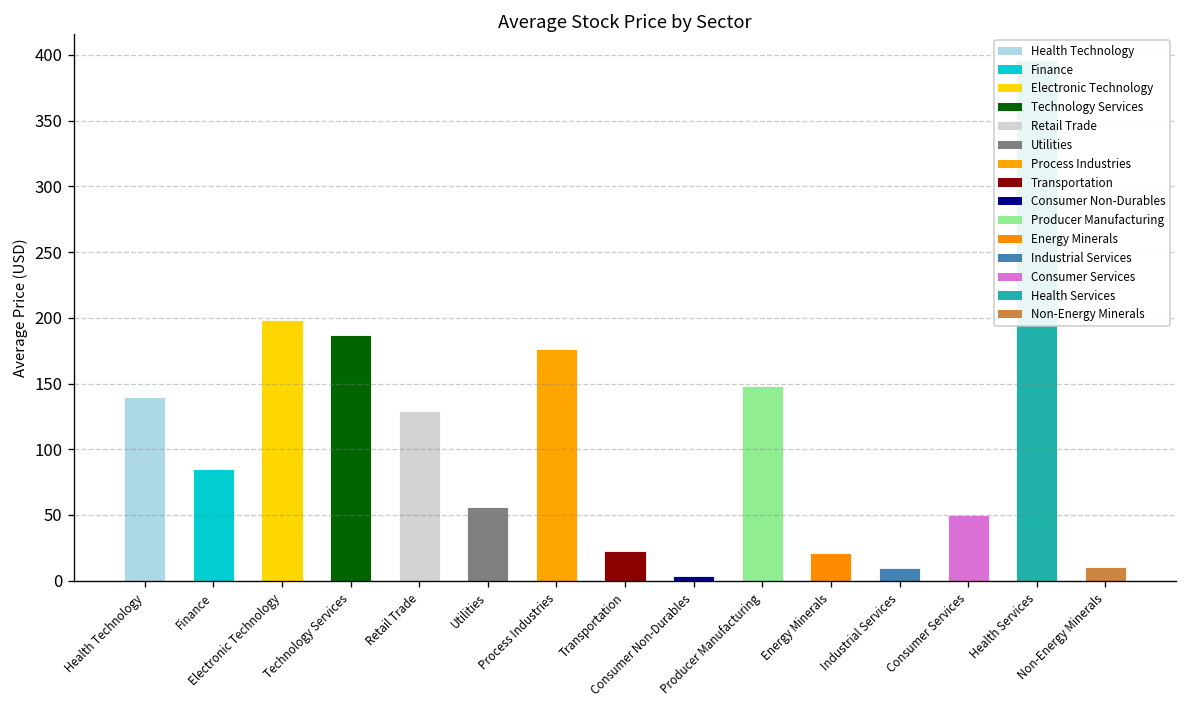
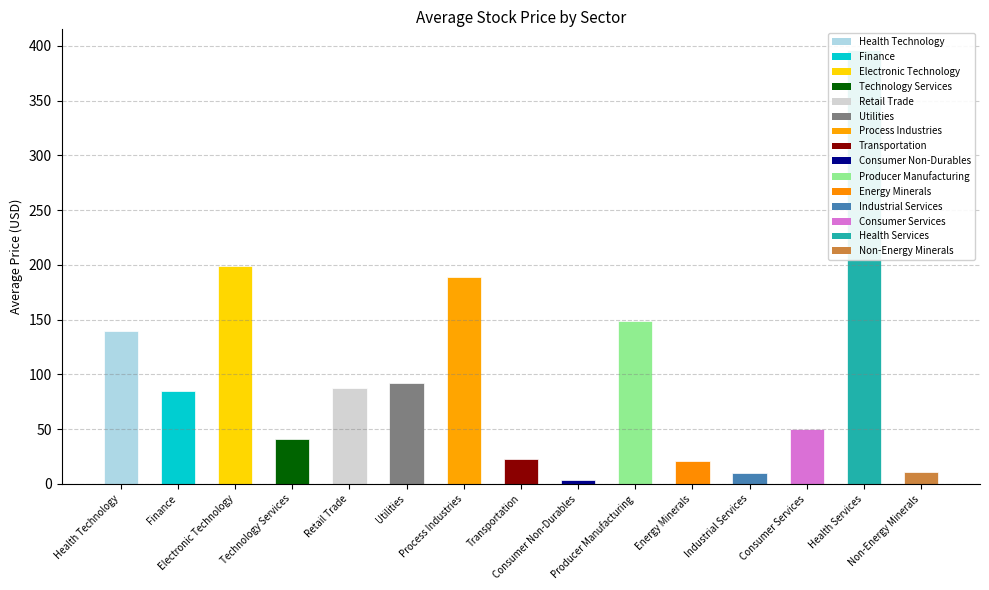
  {
    "Health Technology": 139,
    "Finance": 85,
    "Electronic Technology": 199,
-   "Technology Services": 187,
-   "Retail Trade": 129,
-   "Utilities": 56,
-   "Process Industries": 176,
+   "Technology Services": 41,
+   "Retail Trade": 88,
+   "Utilities": 92,
+   "Process Industries": 189,
    "Transportation": 23,
    "Consumer Non-Durables": 3,
    "Producer Manufacturing": 148,
    "Energy Minerals": 21,
    "Industrial Services": 10,
    "Consumer Services": 50,
    "Non-Energy Minerals": 11
  }
